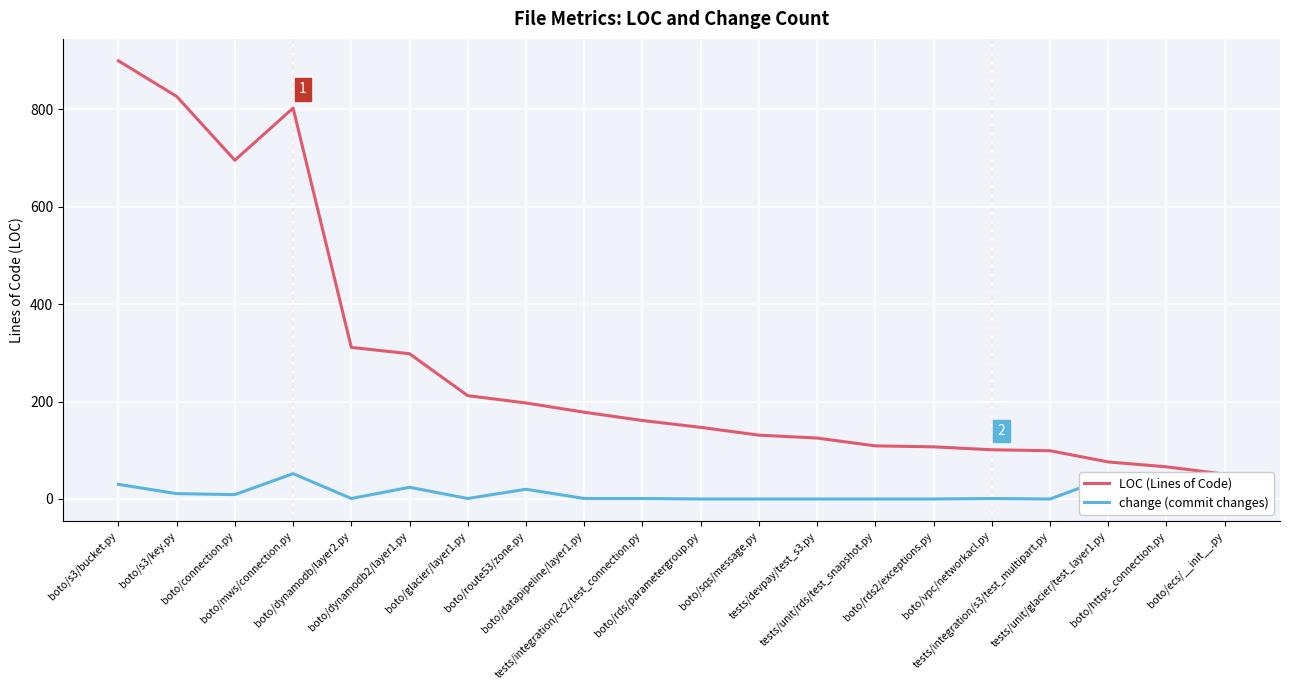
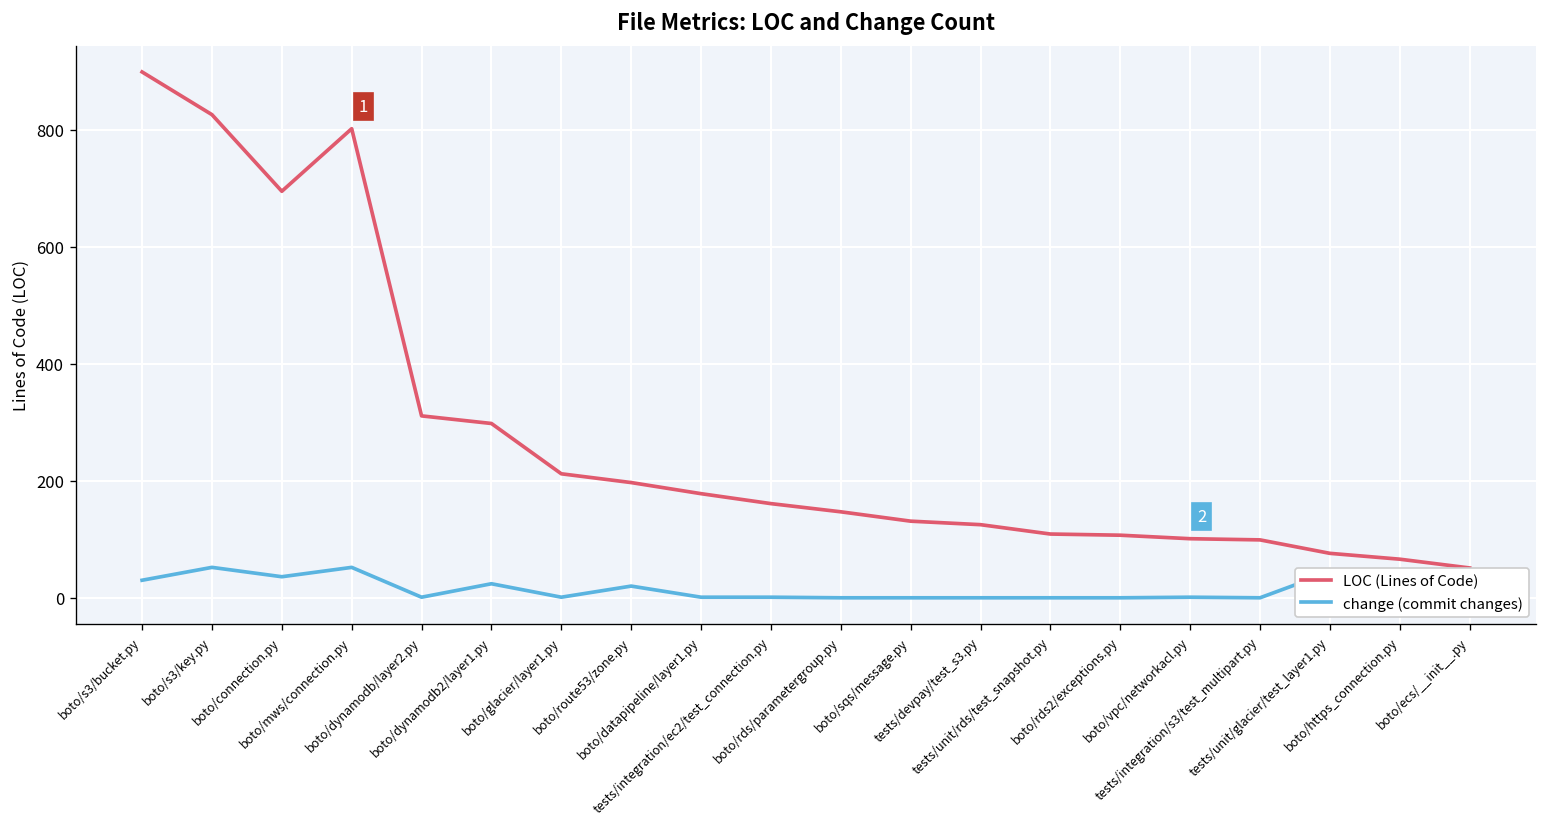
  {
    "LOC (Lines of Code)": {
      "boto/s3/bucket.py": 900,
      "boto/s3/key.py": 830,
      "boto/connection.py": 700,
      "boto/dynamodb/layer2.py": 310,
      "boto/dynamodb2/layer1.py": 300,
      "boto/glacier/layer1.py": 210,
      "boto/route53/zone.py": 200,
      "boto/datapipeline/layer1.py": 180,
      "tests/integration/ec2/test_connection.py": 160,
      "boto/rds/parametergroup.py": 150,
      "boto/sqs/message.py": 130,
      "tests/devpay/test_s3.py": 130,
      "tests/unit/rds/test_snapshot.py": 110,
      "boto/rds2/exceptions.py": 110,
      "tests/integration/s3/test_multipart.py": 100,
      "tests/unit/glacier/test_layer1.py": 80,
      "boto/https_connection.py": 70
    },
    "change (commit changes)": {
      "boto/s3/bucket.py": 30,
-     "boto/s3/key.py": 10,
-     "boto/connection.py": 10,
+     "boto/s3/key.py": 50,
+     "boto/connection.py": 40,
      "boto/mws/connection.py": 50,
      "boto/dynamodb/layer2.py": 0,
      "boto/dynamodb2/layer1.py": 20,
      "boto/glacier/layer1.py": 0,
      "boto/route53/zone.py": 20,
      "boto/datapipeline/layer1.py": 0,
      "tests/integration/ec2/test_connection.py": 0,
      "boto/rds/parametergroup.py": 0,
      "boto/sqs/message.py": 0,
      "tests/devpay/test_s3.py": 0,
      "tests/unit/rds/test_snapshot.py": 0,
      "boto/rds2/exceptions.py": 0,
      "boto/vpc/networkacl.py": 0,
      "tests/integration/s3/test_multipart.py": 0
    }
  }
